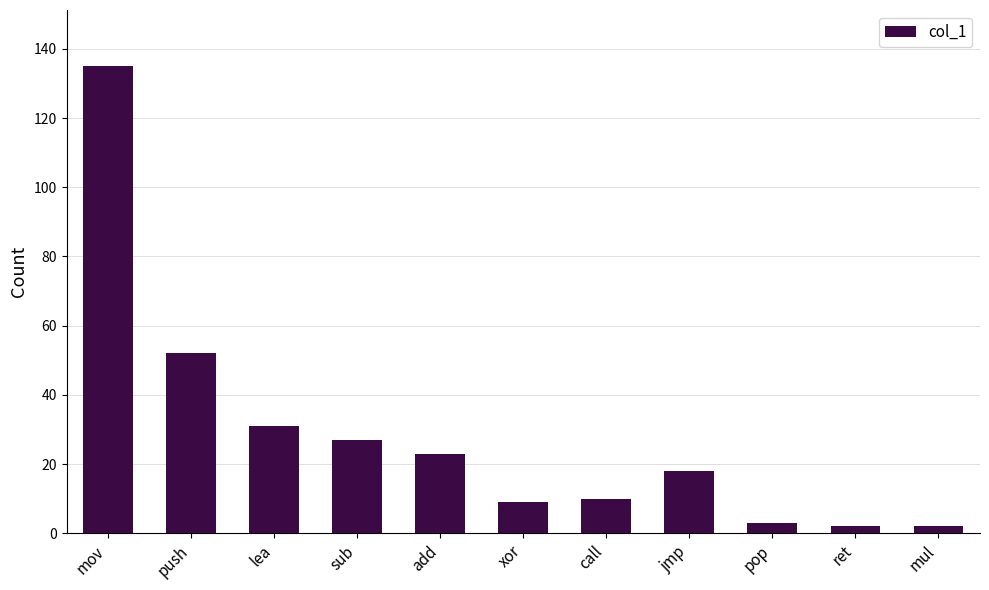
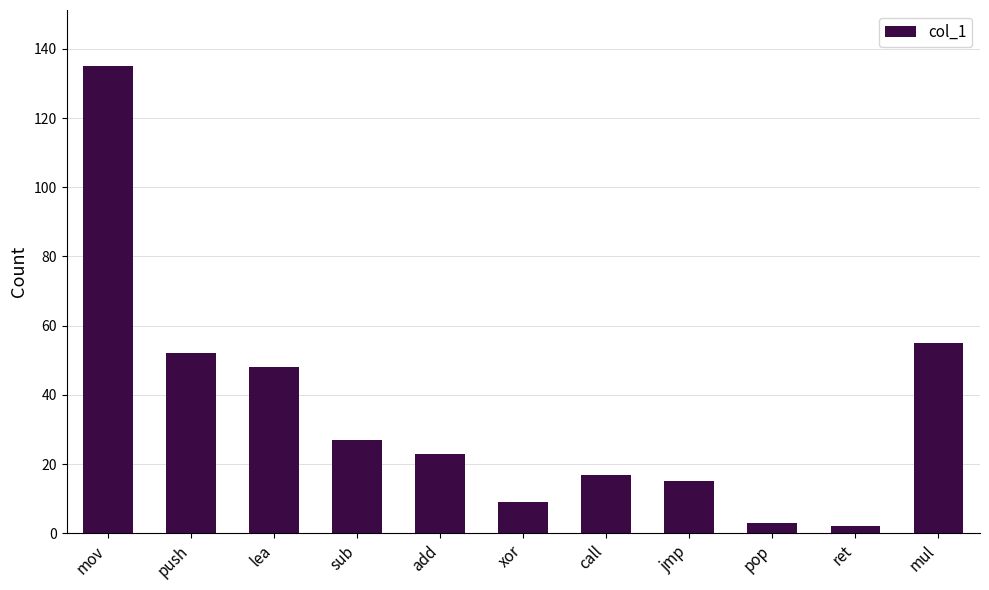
  {
    "mov": 135,
    "push": 52,
-   "lea": 31,
+   "lea": 48,
    "sub": 27,
    "add": 23,
    "xor": 9,
-   "call": 10,
-   "jmp": 18,
+   "call": 17,
+   "jmp": 15,
    "pop": 3,
    "ret": 2,
-   "mul": 2
+   "mul": 55
  }
